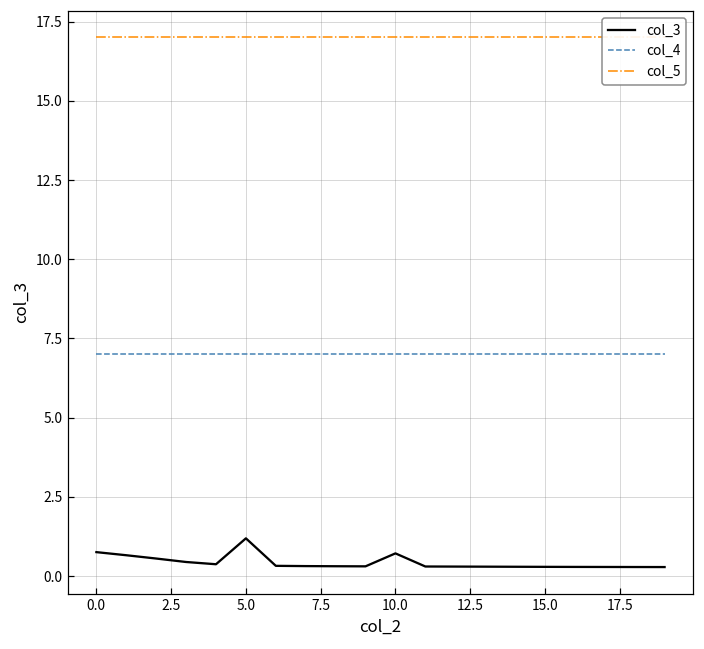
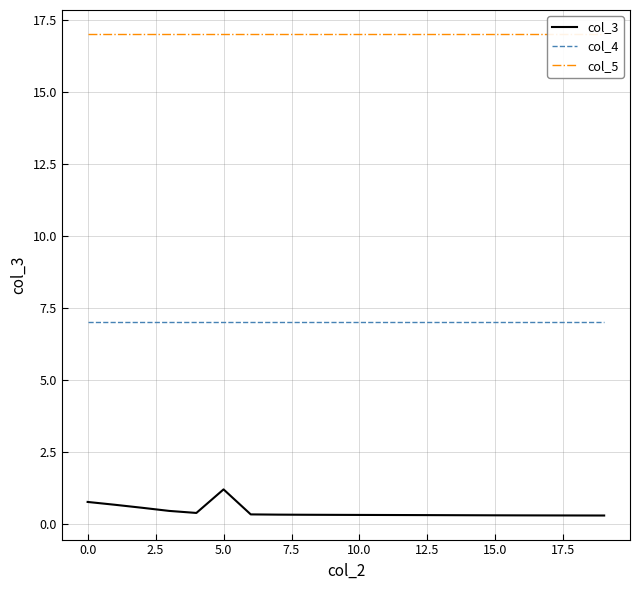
  {
    "col_3": {
      "0.0": 0.8,
      "5.0": 1.2,
-     "10.0": 0.7,
+     "10.0": 0.3,
      "15.0": 0.3
    },
    "col_4": {
      "0.0": 7.0,
      "5.0": 7.0,
      "10.0": 7.0,
      "15.0": 7.0
    },
    "col_5": {
      "0.0": 17.0,
      "5.0": 17.0,
      "10.0": 17.0,
      "15.0": 17.0
    }
  }
